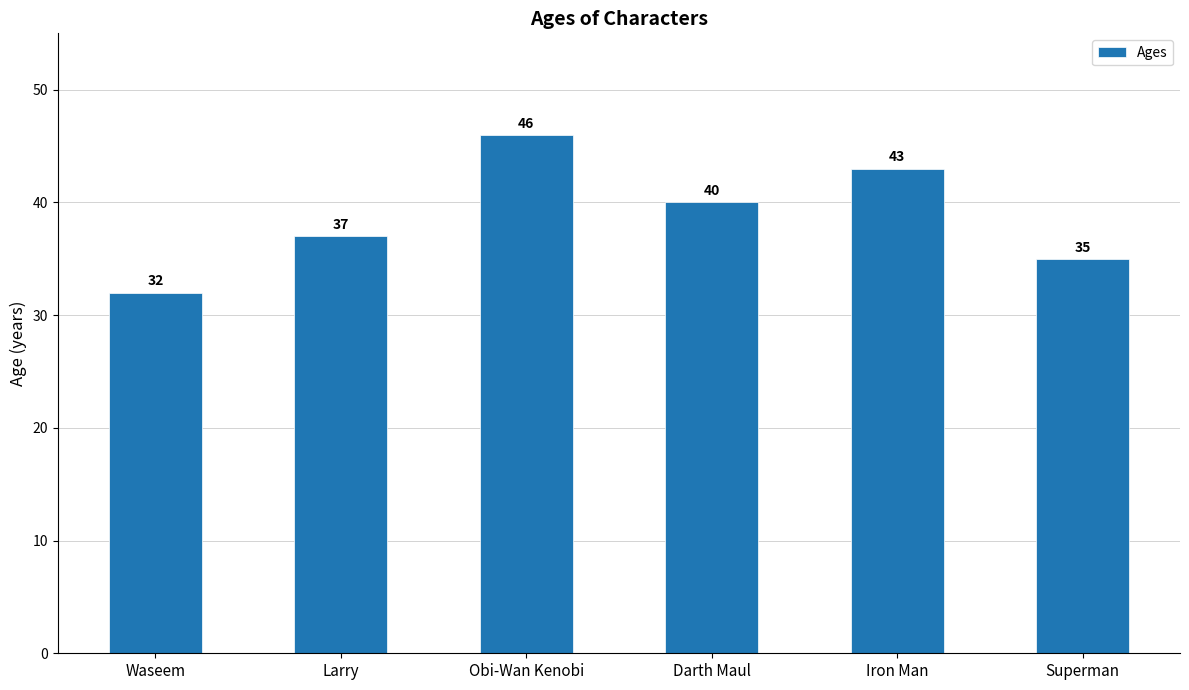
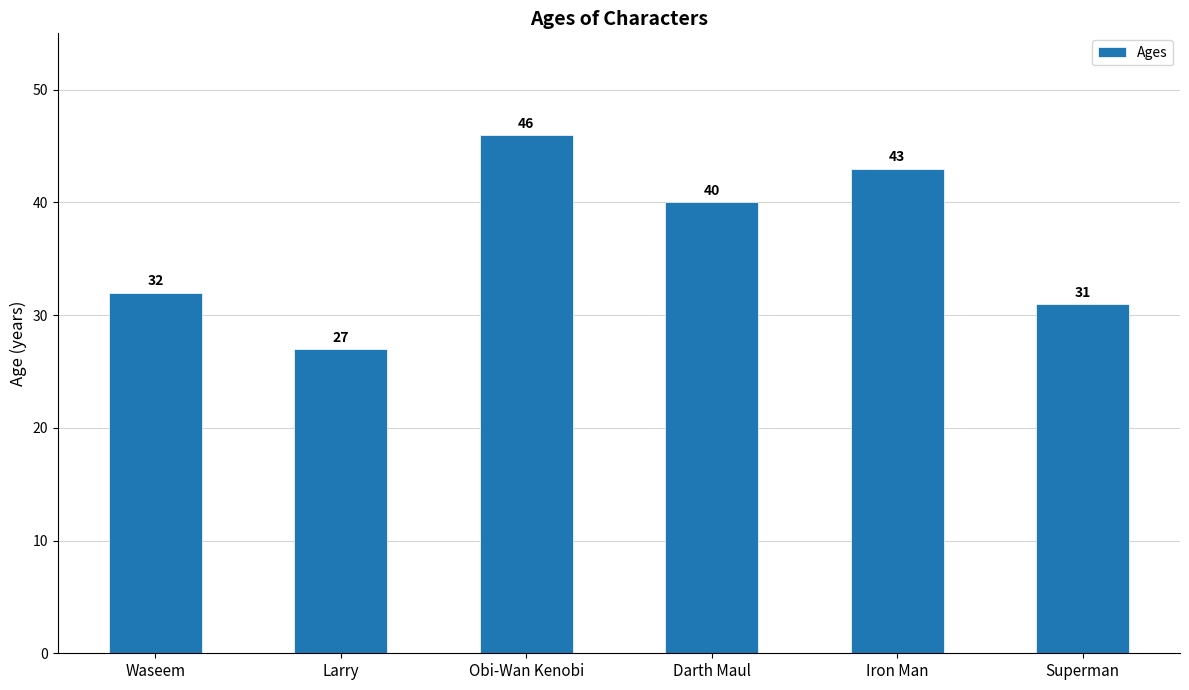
  {
    "Waseem": 32,
-   "Larry": 37,
+   "Larry": 27,
    "Obi-Wan Kenobi": 46,
    "Darth Maul": 40,
    "Iron Man": 43,
-   "Superman": 35
+   "Superman": 31
  }
